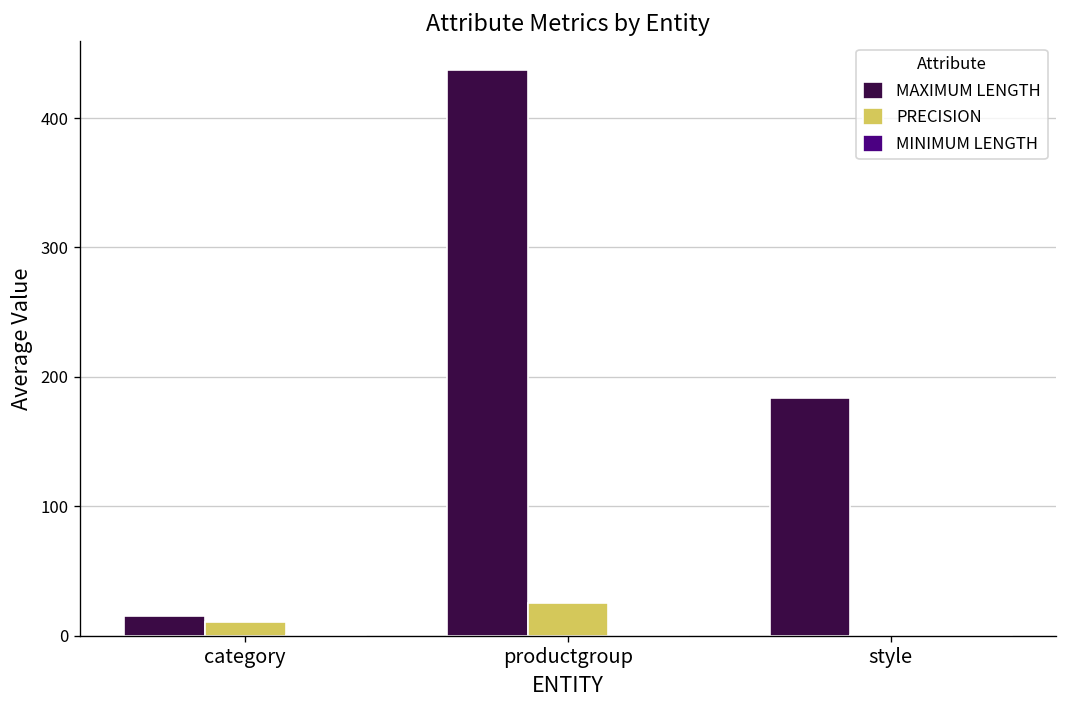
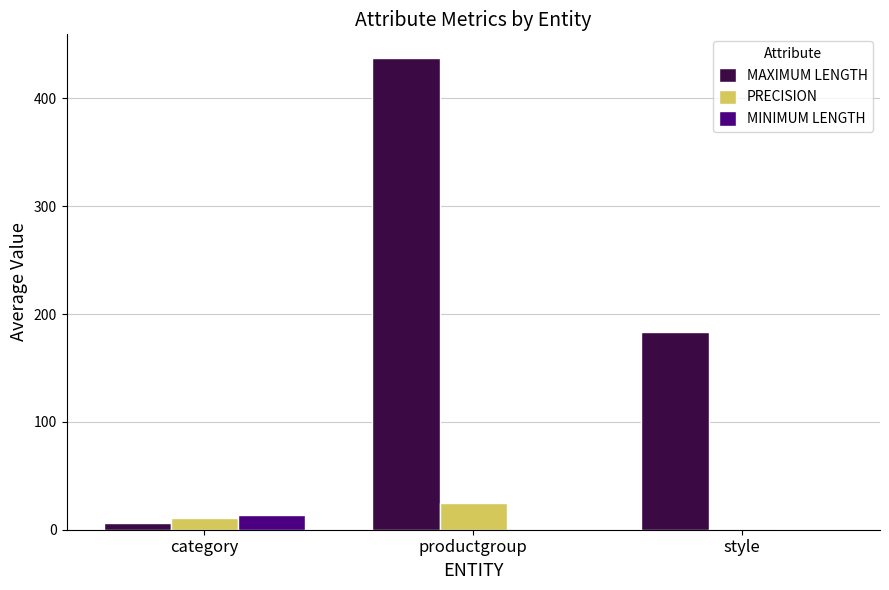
  {
    "MAXIMUM LENGTH": {
-     "category": 15,
+     "category": 6,
      "productgroup": 438,
      "style": 184
    },
    "PRECISION": {
      "category": 11,
      "productgroup": 25
    },
    "MINIMUM LENGTH": {
-     "category": 0,
+     "category": 13,
      "productgroup": 0
    }
  }
